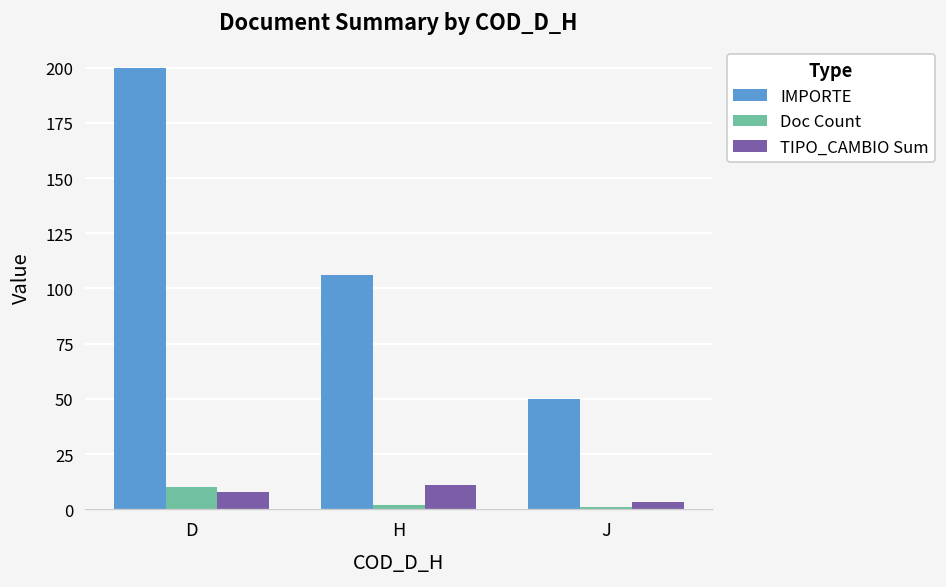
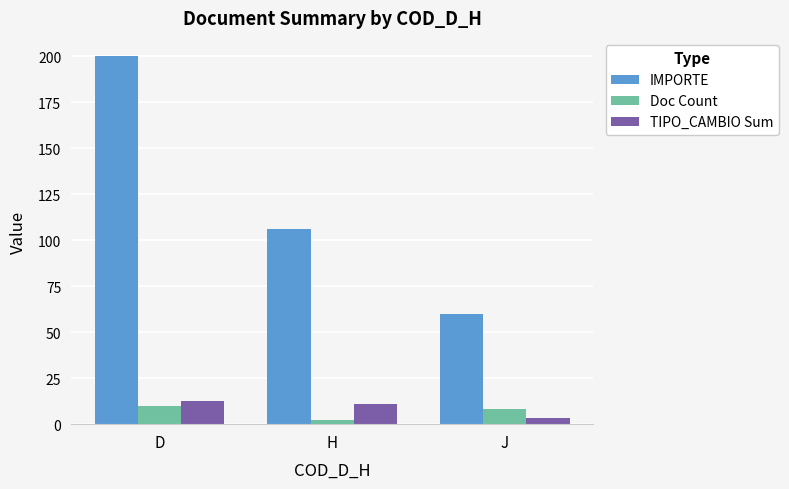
  {
    "IMPORTE": {
      "D": 200,
      "H": 106,
-     "J": 50
+     "J": 60
    },
    "Doc Count": {
      "D": 10,
      "H": 2,
-     "J": 1
+     "J": 8
    },
    "TIPO_CAMBIO Sum": {
-     "D": 8,
+     "D": 12,
      "H": 11,
      "J": 3
    }
  }
